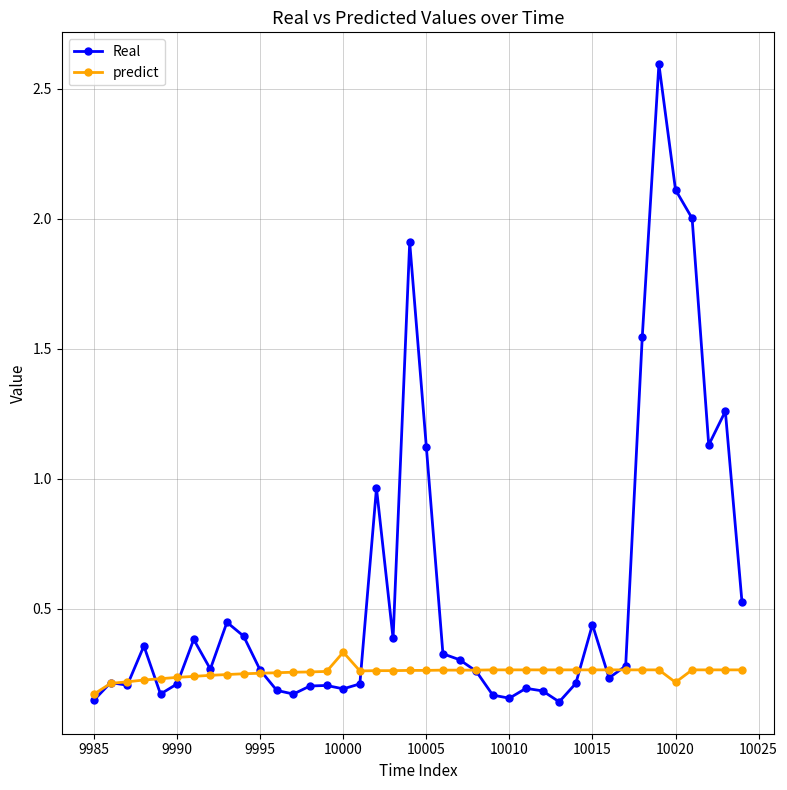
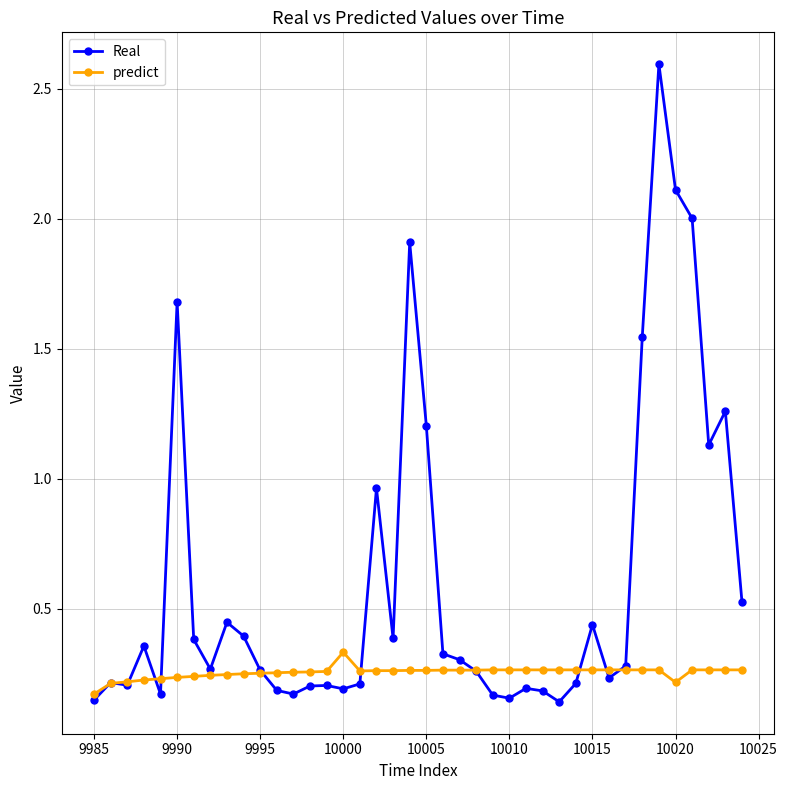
  {
    "Real": {
      "9985": 0.15,
-     "9990": 0.21,
+     "9990": 1.68,
      "9995": 0.26,
      "10000": 0.19,
-     "10005": 1.12,
+     "10005": 1.20,
      "10010": 0.16,
      "10015": 0.44,
      "10020": 2.11
    },
    "predict": {
      "9985": 0.17,
      "9990": 0.24,
      "9995": 0.25,
      "10000": 0.33,
      "10005": 0.26,
      "10010": 0.26,
      "10015": 0.26,
      "10020": 0.22
    }
  }
